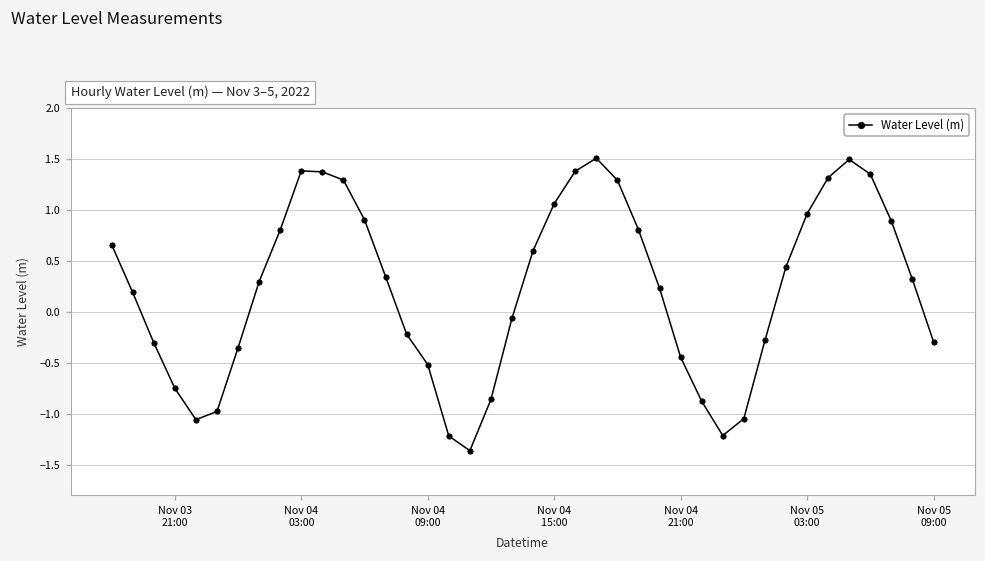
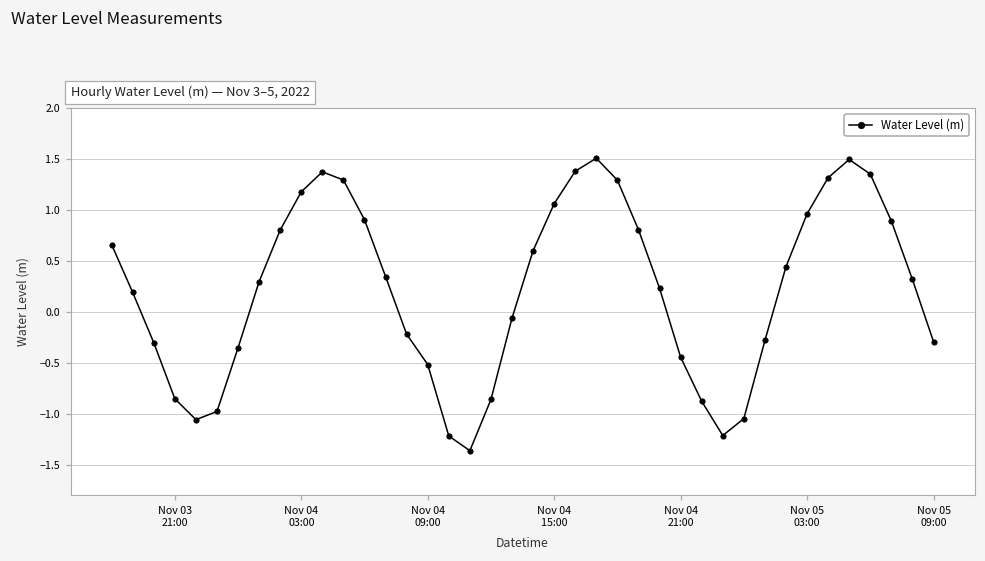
  {
-   "Nov 03 21:00": -0.7,
-   "Nov 04 03:00": 1.4,
+   "Nov 03 21:00": -0.9,
+   "Nov 04 03:00": 1.2,
    "Nov 04 09:00": -0.5,
    "Nov 04 15:00": 1.1,
    "Nov 04 21:00": -0.4,
    "Nov 05 03:00": 1.0,
    "Nov 05 09:00": -0.3
  }
